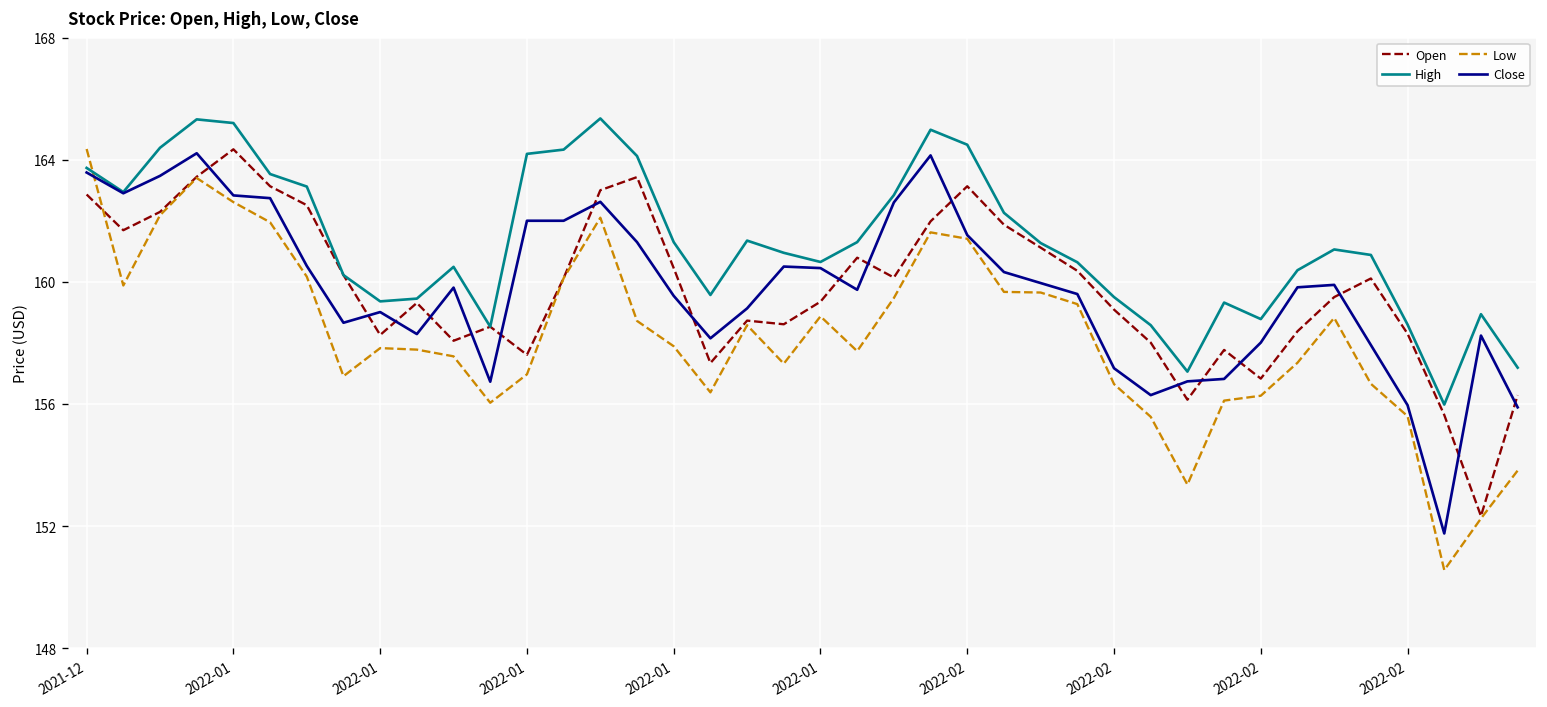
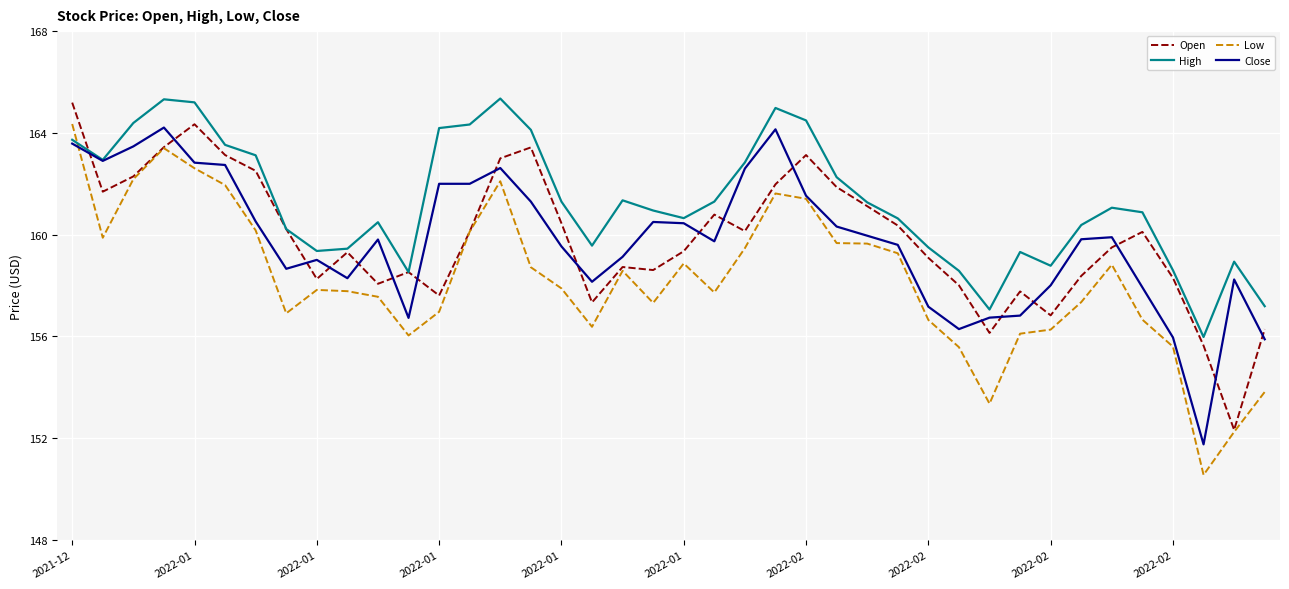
  {
    "Open": {
-     "2021-12": 162.9
+     "2021-12": 165.2
    },
    "High": {
      "2021-12": 163.7
    },
    "Low": {
      "2021-12": 164.4
    },
    "Close": {
      "2021-12": 163.6
    }
  }
